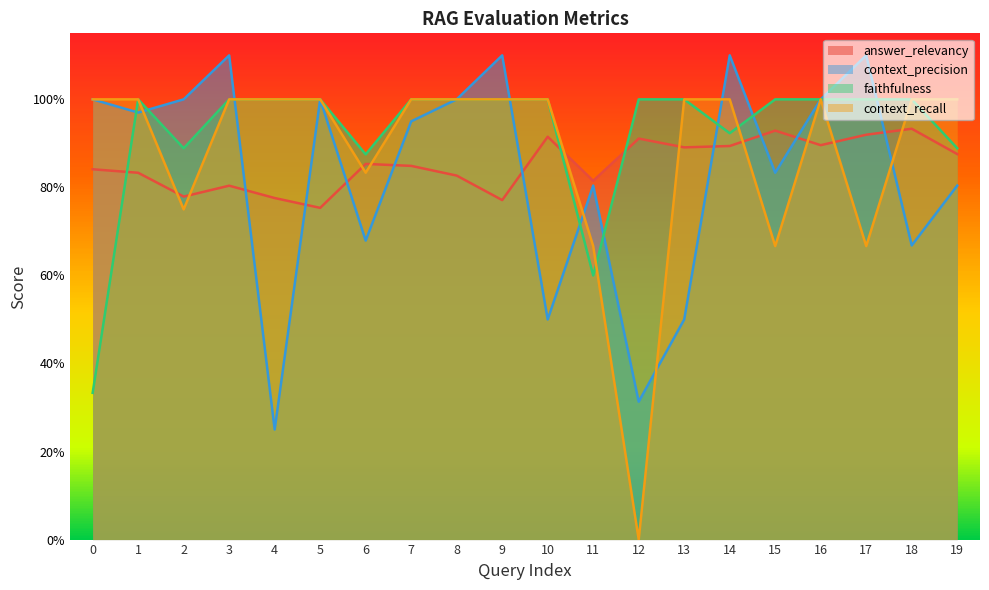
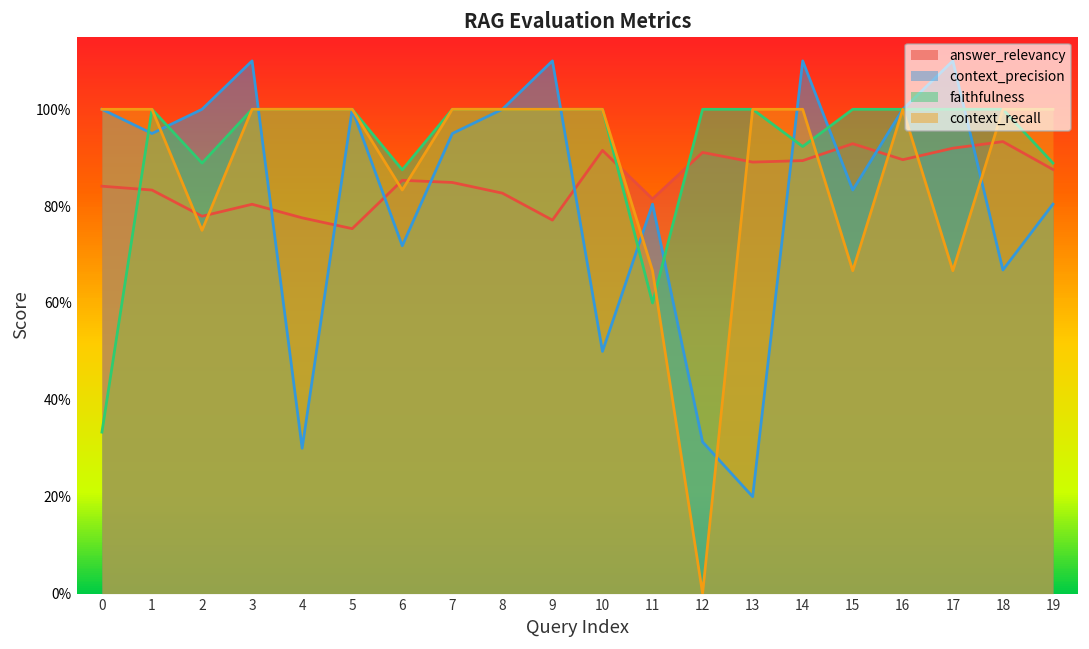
  {
    "context_precision": {
-     "1": "97%",
+     "1": "95%",
      "2": "100%",
      "3": "110%",
-     "4": "25%",
-     "6": "68%",
+     "4": "30%",
+     "6": "72%",
      "7": "95%",
      "9": "110%",
      "10": "50%",
      "11": "80%",
      "12": "31%",
-     "13": "50%",
+     "13": "20%",
      "14": "110%",
      "15": "83%",
      "18": "67%",
      "19": "80%"
    }
  }
